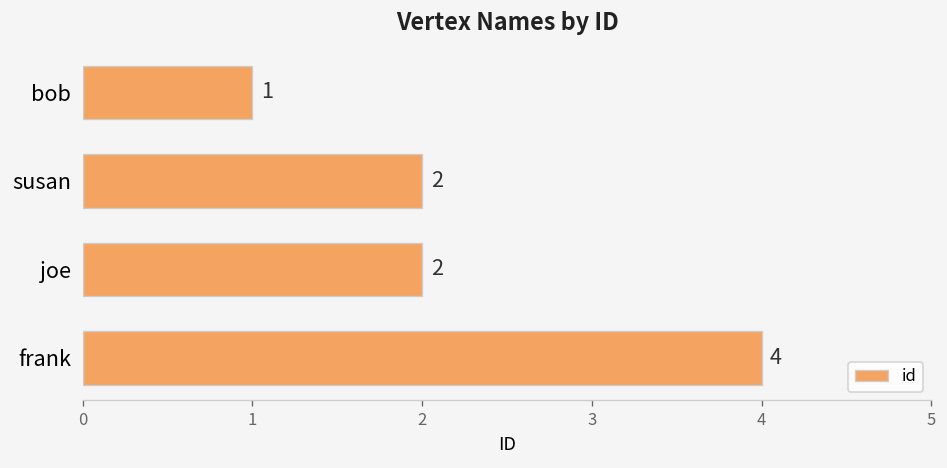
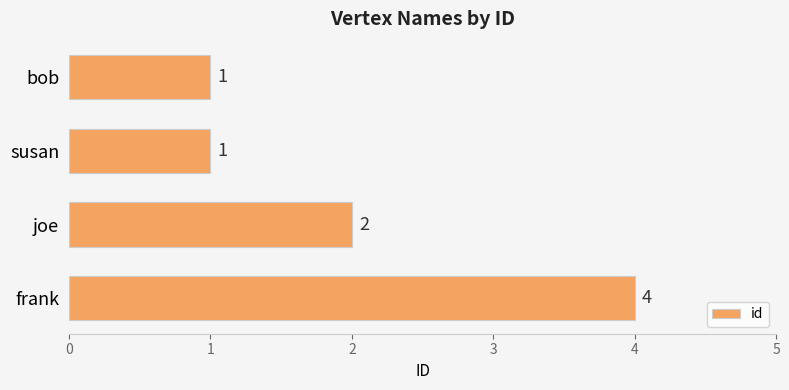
  {
    "bob": 1,
-   "susan": 2,
+   "susan": 1,
    "joe": 2,
    "frank": 4
  }
